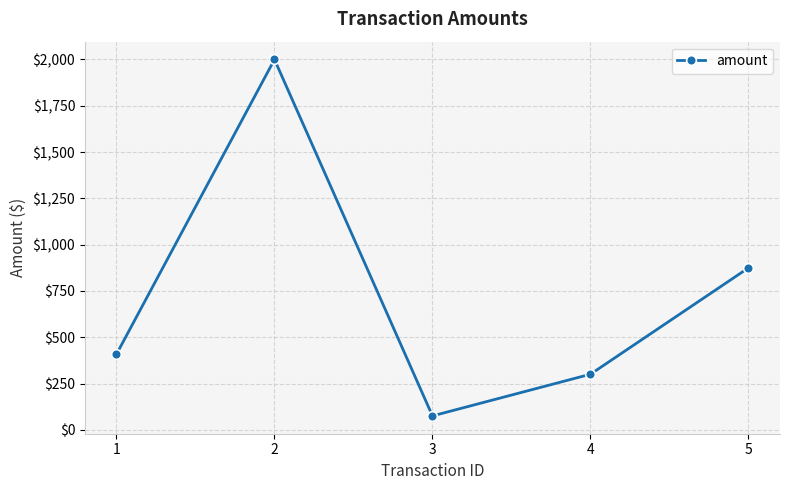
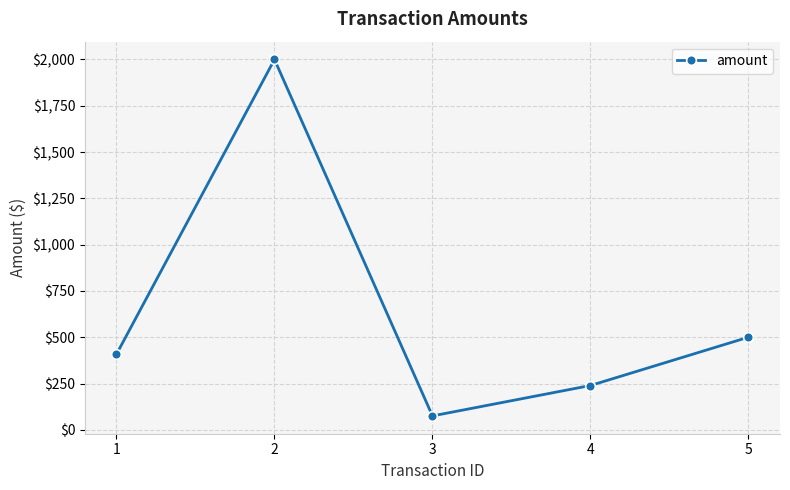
  {
    "1": "$410",
    "2": "$2,000",
    "3": "$80",
-   "4": "$300",
-   "5": "$870"
+   "4": "$240",
+   "5": "$500"
  }
